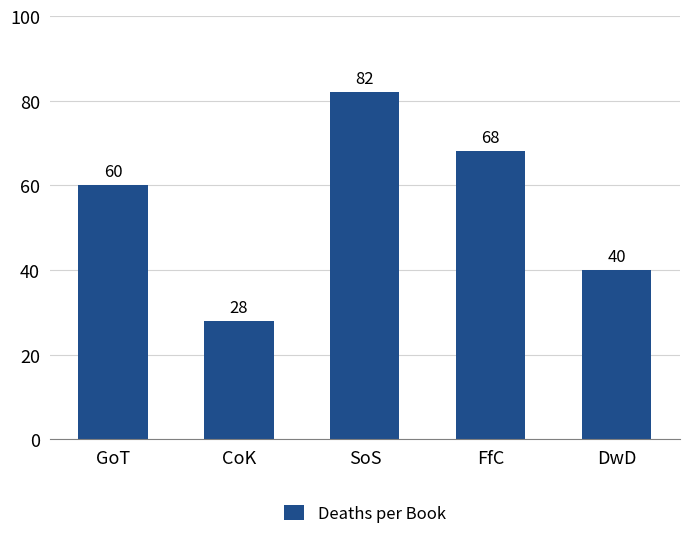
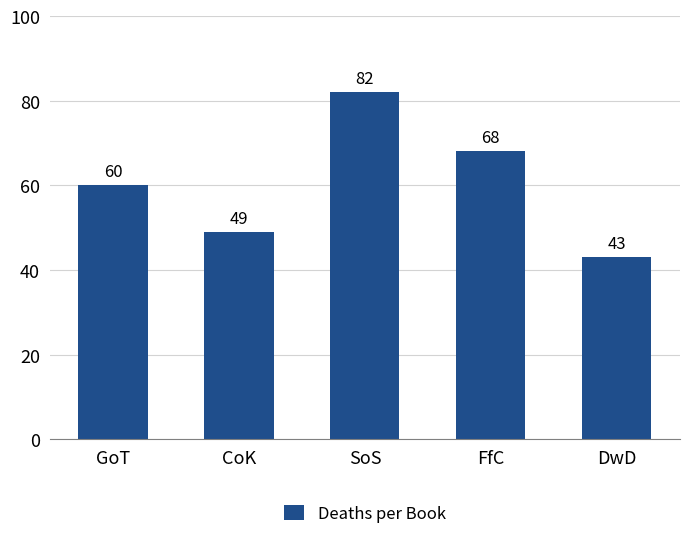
  {
    "GoT": 60,
-   "CoK": 28,
+   "CoK": 49,
    "SoS": 82,
    "FfC": 68,
-   "DwD": 40
+   "DwD": 43
  }
